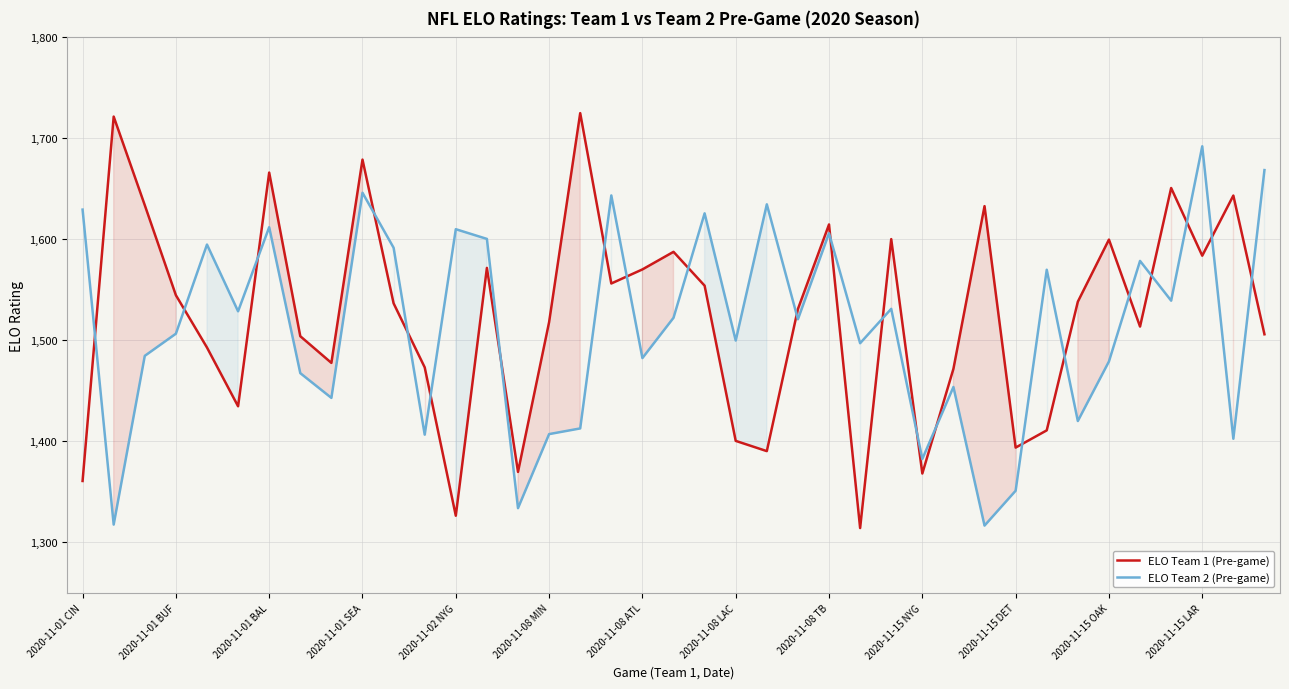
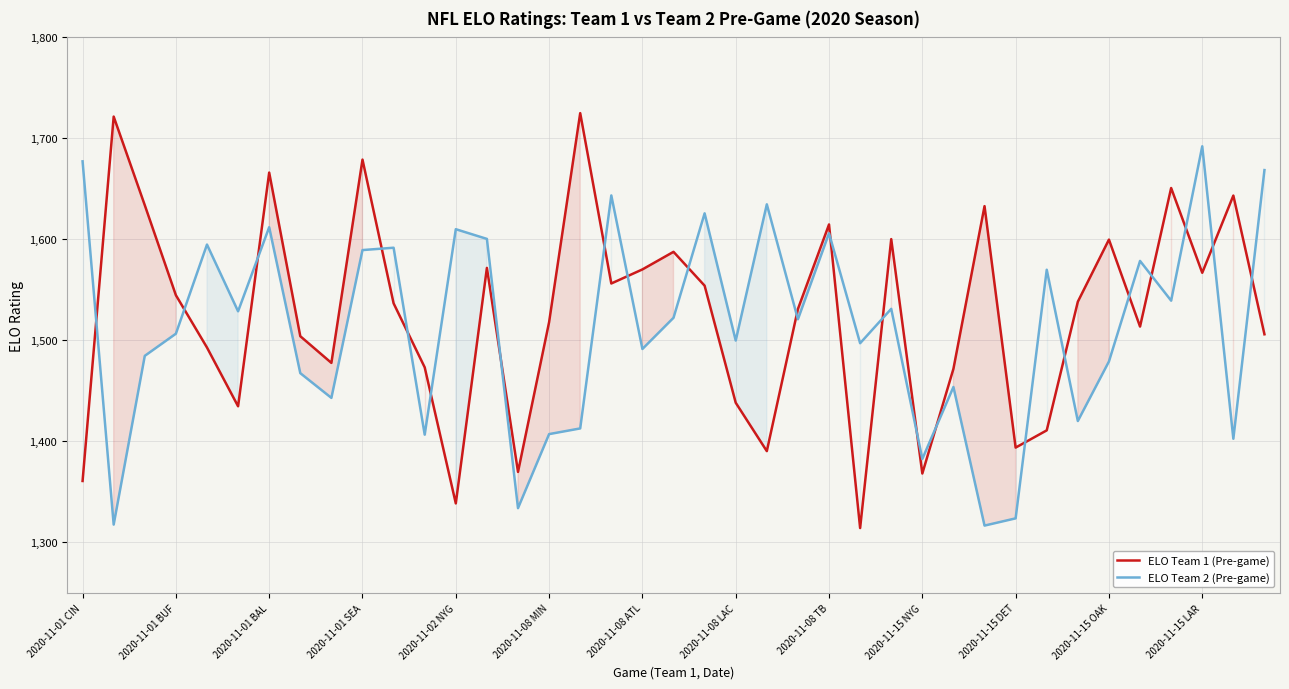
  {
    "ELO Team 1 (Pre-game)": {
      "2020-11-01 CIN": "1,361",
      "2020-11-01 BUF": "1,545",
      "2020-11-01 BAL": "1,666",
      "2020-11-01 SEA": "1,679",
-     "2020-11-02 NYG": "1,326",
+     "2020-11-02 NYG": "1,339",
      "2020-11-08 MIN": "1,518",
      "2020-11-08 ATL": "1,570",
-     "2020-11-08 LAC": "1,400",
+     "2020-11-08 LAC": "1,438",
      "2020-11-08 TB": "1,615",
      "2020-11-15 NYG": "1,368",
      "2020-11-15 DET": "1,394",
      "2020-11-15 OAK": "1,600",
-     "2020-11-15 LAR": "1,584"
+     "2020-11-15 LAR": "1,567"
    },
    "ELO Team 2 (Pre-game)": {
-     "2020-11-01 CIN": "1,629",
+     "2020-11-01 CIN": "1,677",
      "2020-11-01 BUF": "1,507",
      "2020-11-01 BAL": "1,612",
-     "2020-11-01 SEA": "1,646",
+     "2020-11-01 SEA": "1,589",
      "2020-11-02 NYG": "1,610",
      "2020-11-08 MIN": "1,407",
-     "2020-11-08 ATL": "1,482",
+     "2020-11-08 ATL": "1,491",
      "2020-11-08 LAC": "1,500",
      "2020-11-08 TB": "1,606",
      "2020-11-15 NYG": "1,383",
-     "2020-11-15 DET": "1,351",
+     "2020-11-15 DET": "1,324",
      "2020-11-15 OAK": "1,479",
      "2020-11-15 LAR": "1,692"
    }
  }
